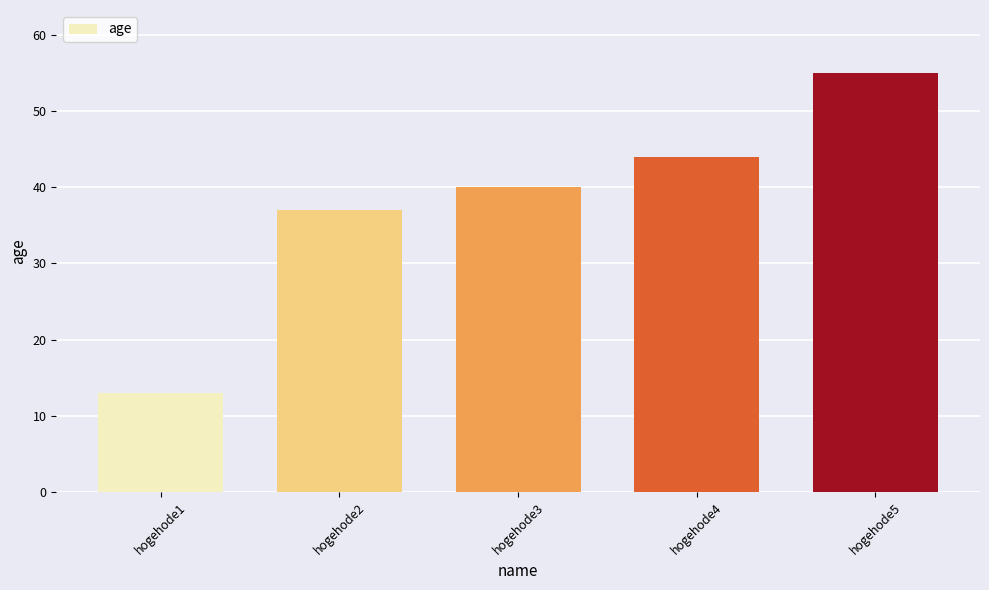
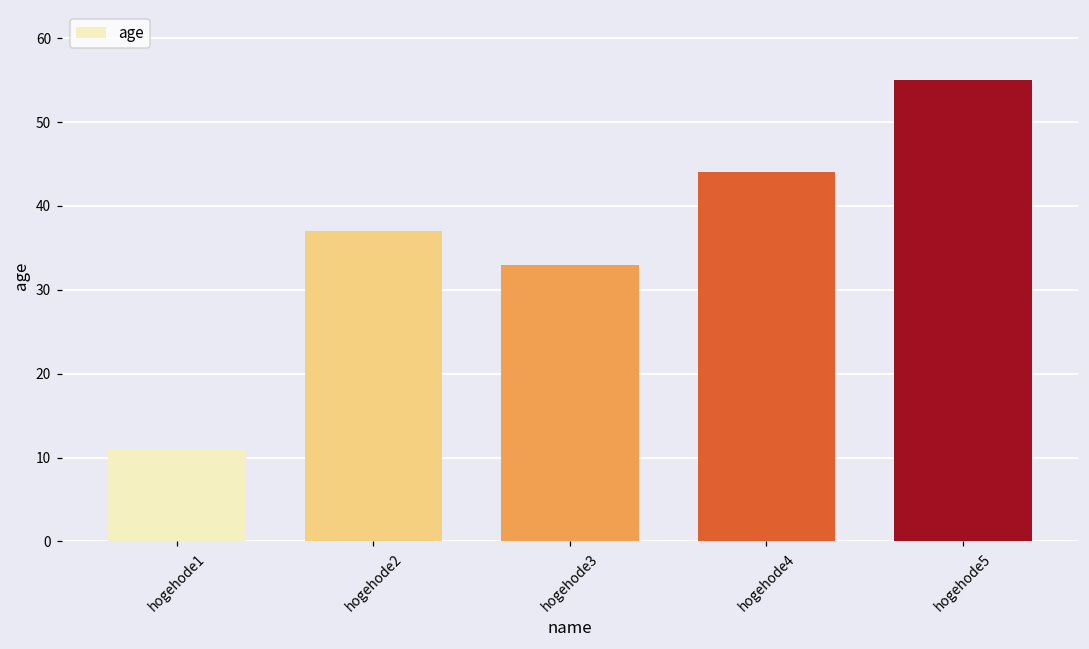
  {
-   "hogehode1": 13,
+   "hogehode1": 11,
    "hogehode2": 37,
-   "hogehode3": 40,
+   "hogehode3": 33,
    "hogehode4": 44,
    "hogehode5": 55
  }
